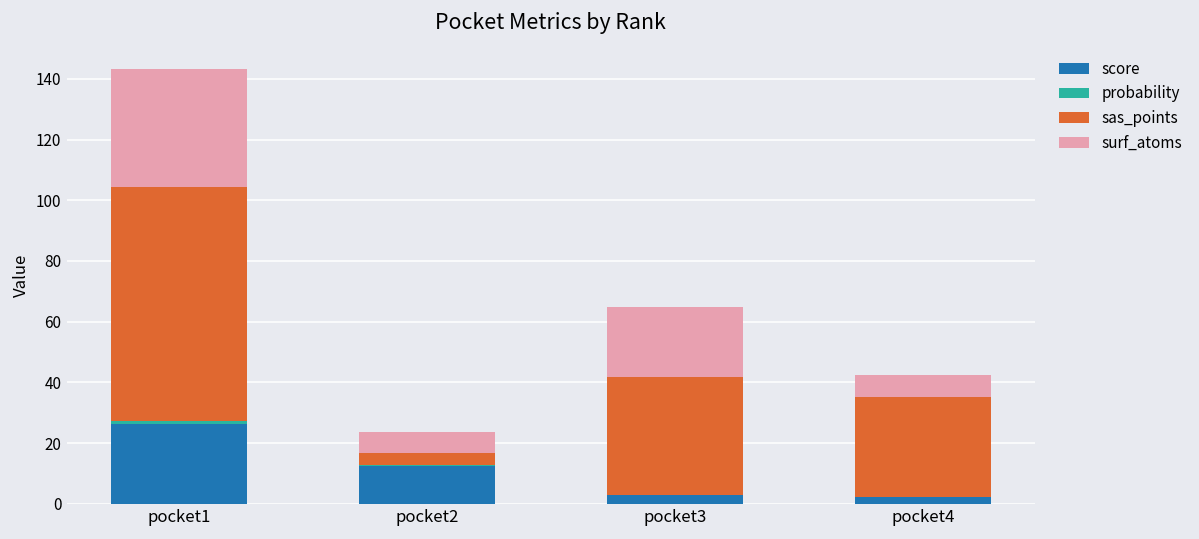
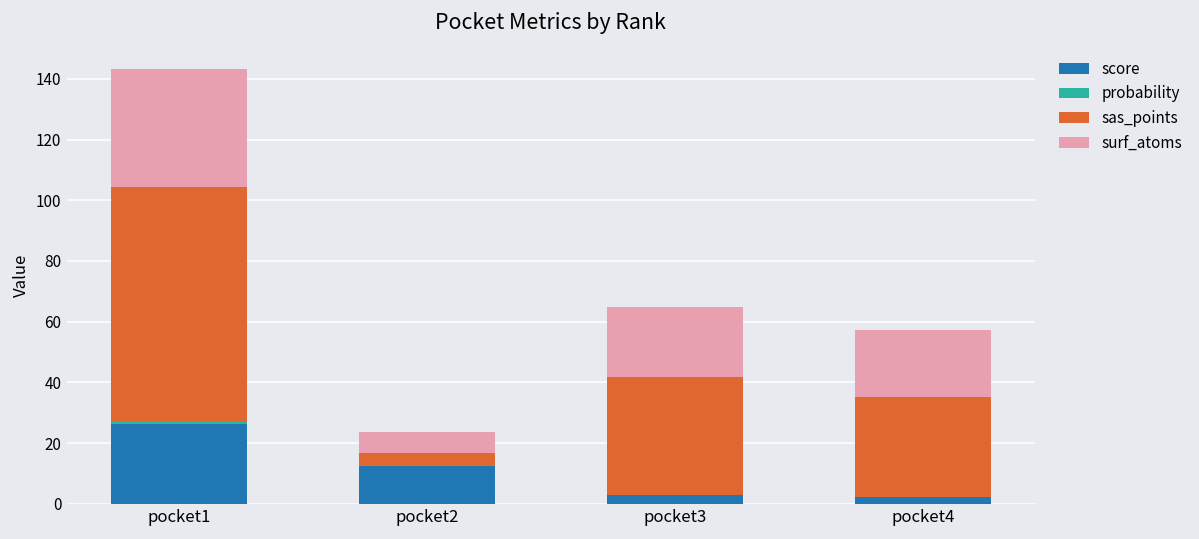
  {
    "score": {
      "pocket1": 26,
      "pocket2": 13,
      "pocket3": 3,
      "pocket4": 2
    },
    "probability": {
      "pocket1": 1
    },
    "sas_points": {
      "pocket1": 77,
      "pocket2": 4,
      "pocket3": 39,
      "pocket4": 33
    },
    "surf_atoms": {
      "pocket1": 39,
      "pocket2": 7,
      "pocket3": 23,
-     "pocket4": 7
+     "pocket4": 22
    }
  }
